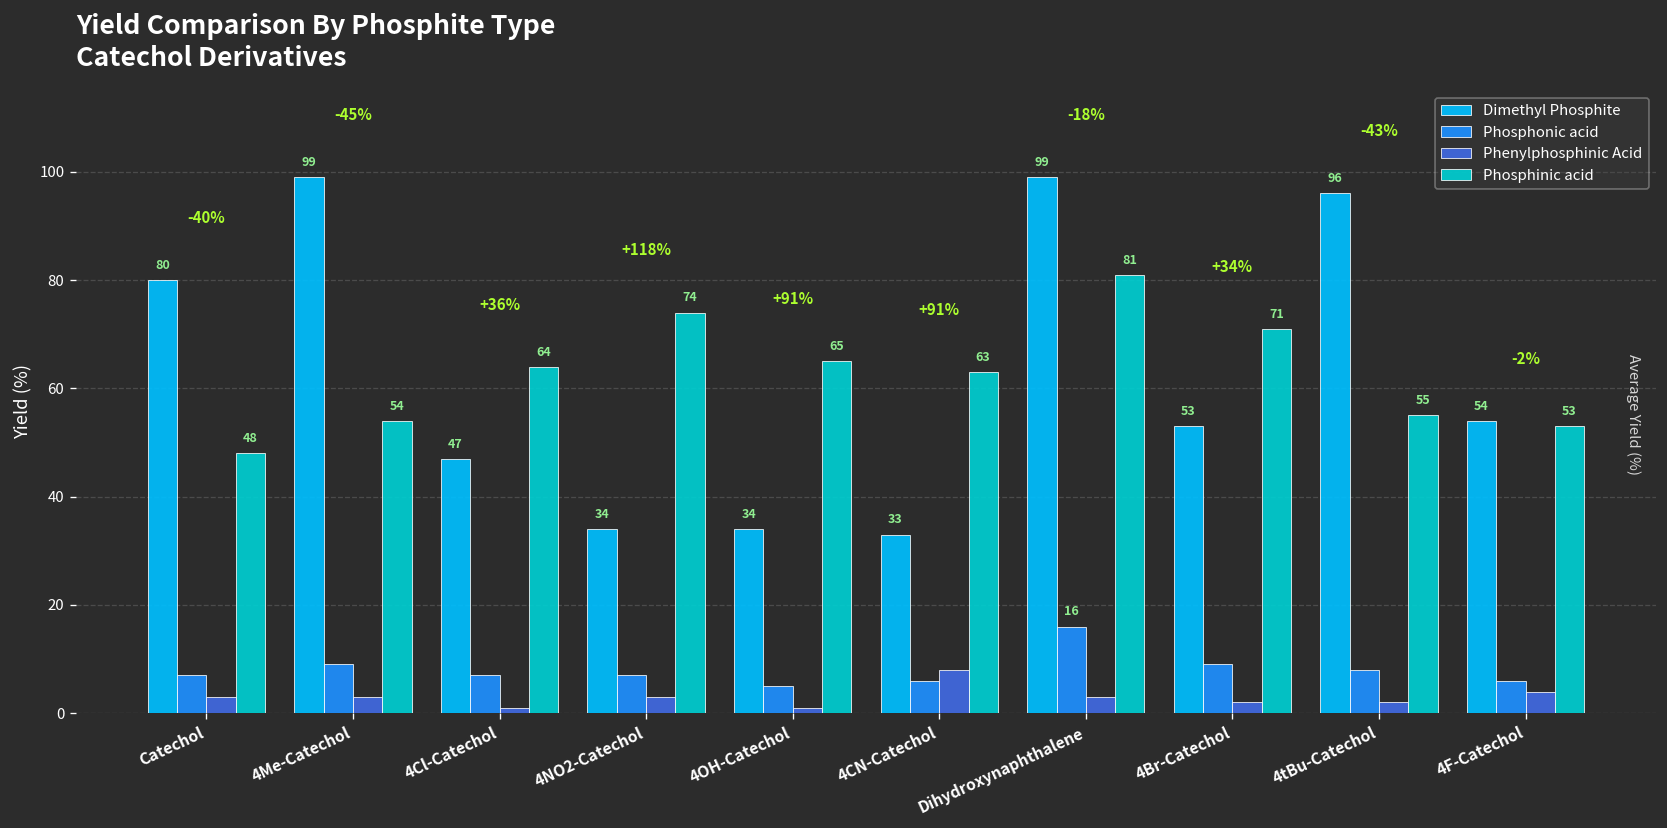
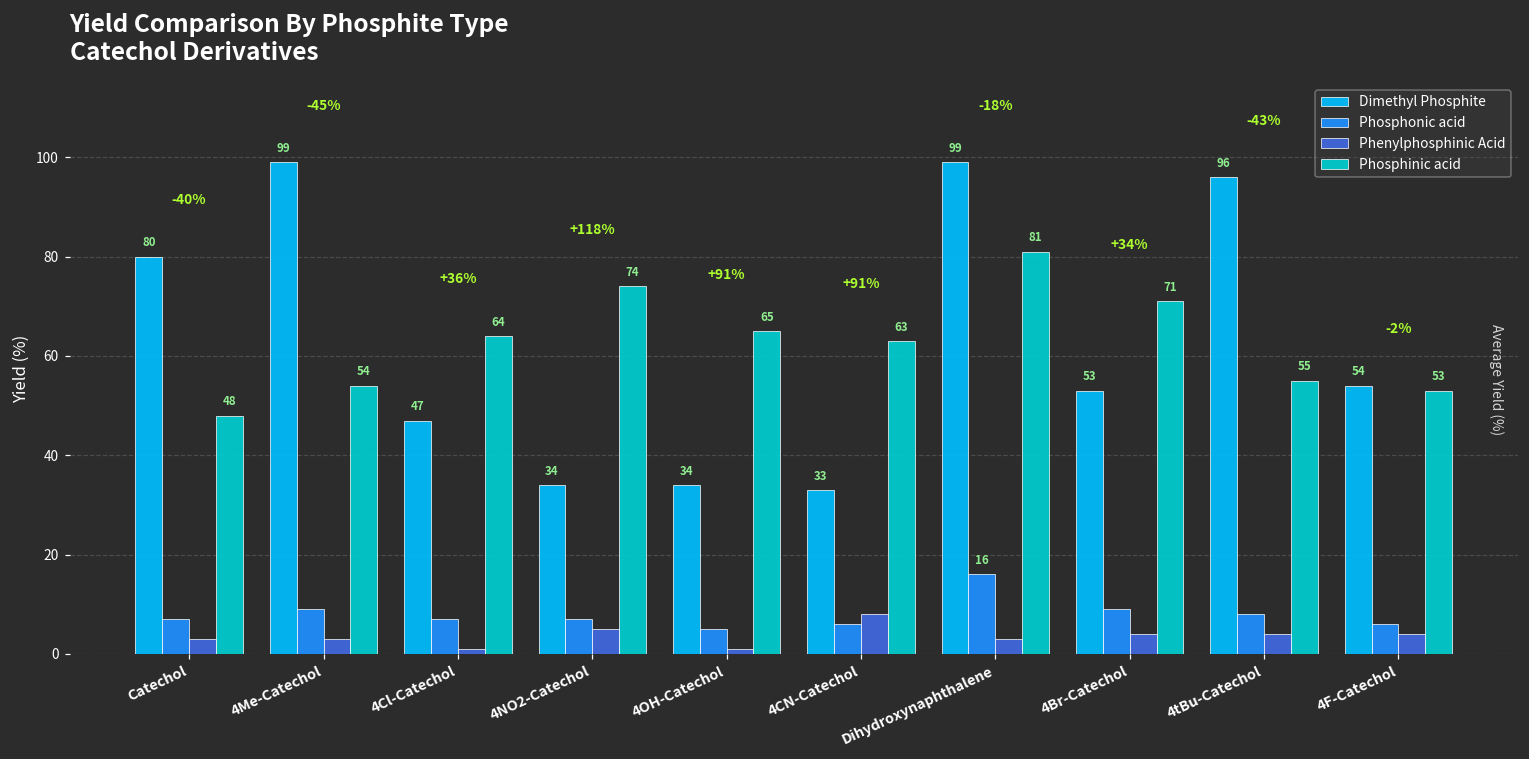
  {
    "Phenylphosphinic Acid": {
      "Catechol": 3,
      "4Me-Catechol": 3,
      "4Cl-Catechol": 1,
-     "4NO2-Catechol": 3,
+     "4NO2-Catechol": 5,
      "4OH-Catechol": 1,
      "4CN-Catechol": 8,
      "Dihydroxynaphthalene": 3,
-     "4Br-Catechol": 2,
-     "4tBu-Catechol": 2,
+     "4Br-Catechol": 4,
+     "4tBu-Catechol": 4,
      "4F-Catechol": 4
    }
  }
